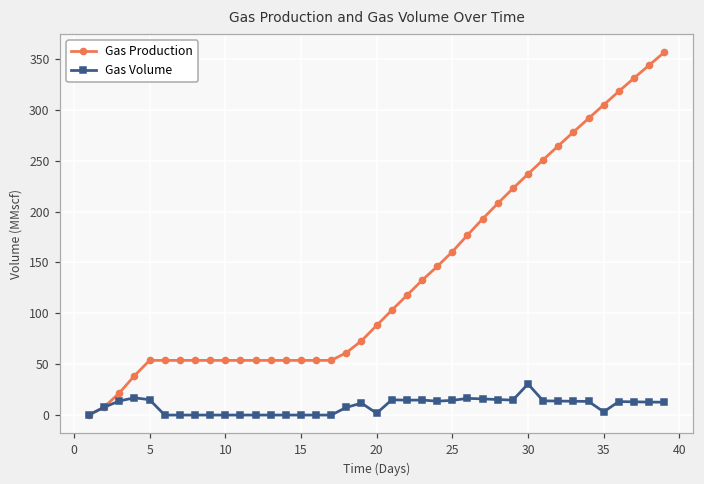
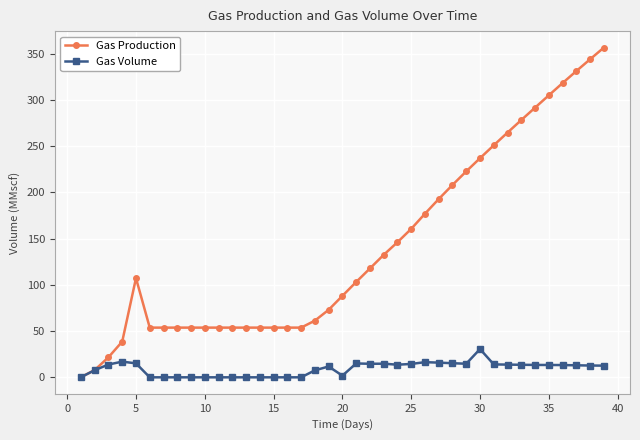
  {
    "Gas Production": {
-     "5": 50,
+     "5": 110,
      "10": 50,
      "15": 50,
      "20": 90,
      "25": 160,
      "30": 240,
      "35": 300
    },
    "Gas Volume": {
      "5": 20,
      "10": 0,
      "15": 0,
      "20": 0,
      "25": 10,
      "30": 30,
-     "35": 0
+     "35": 10
    }
  }
